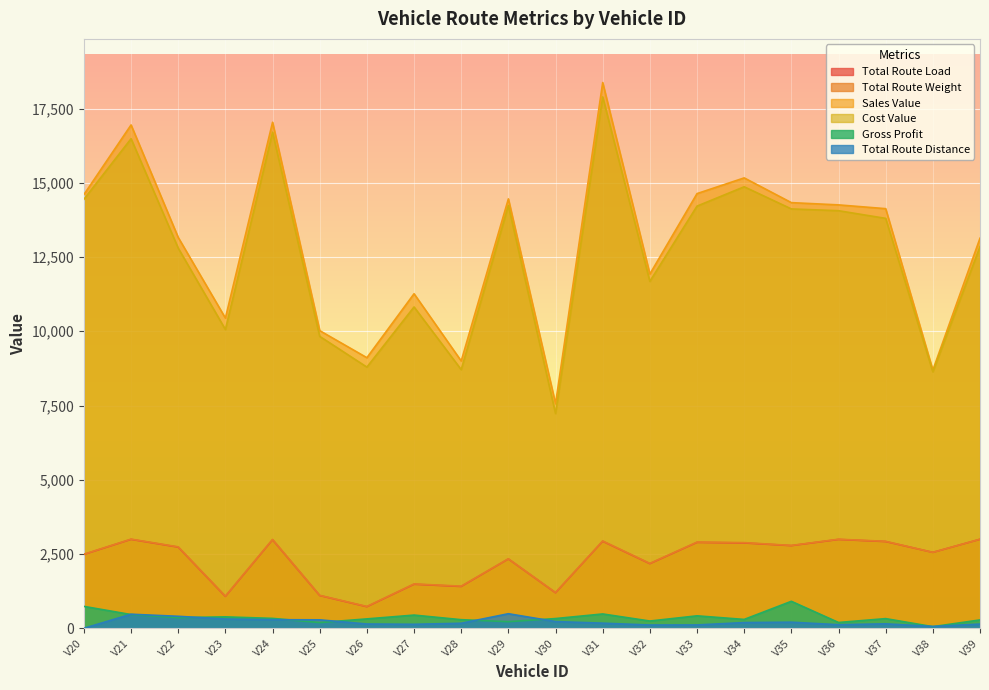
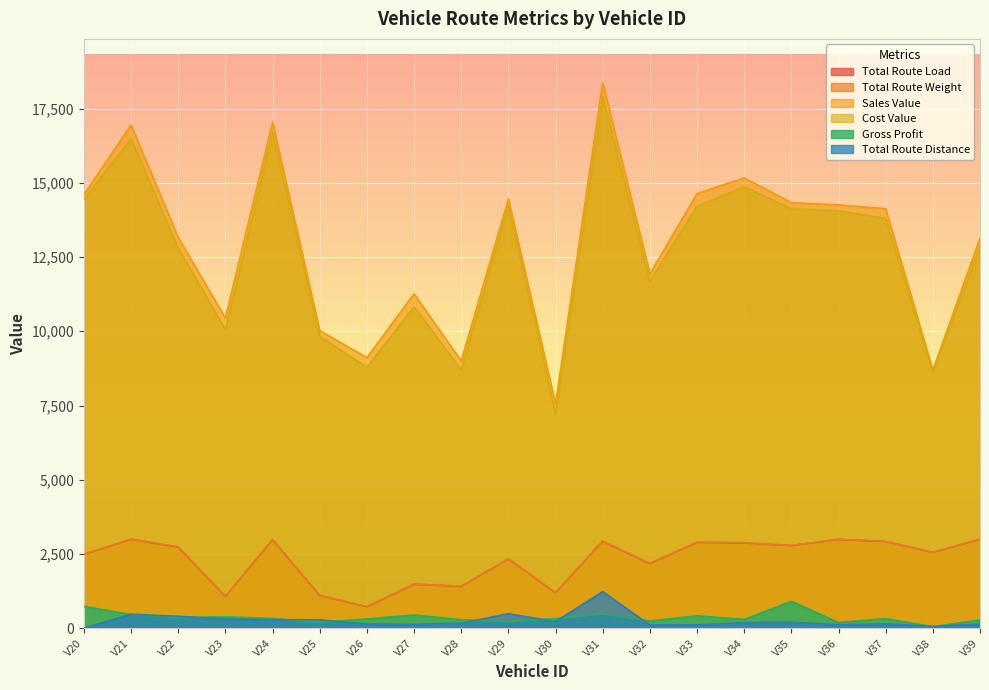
  {
    "Gross Profit": {
      "V20": "700",
      "V25": "200",
      "V26": "300",
      "V27": "400",
      "V28": "300",
      "V29": "200",
      "V30": "300",
      "V31": "500",
      "V32": "200",
      "V33": "400",
      "V34": "300",
      "V35": "900",
      "V37": "300",
      "V39": "300"
    },
    "Total Route Distance": {
      "V20": "0",
      "V25": "300",
      "V26": "100",
      "V27": "100",
      "V28": "200",
      "V29": "500",
      "V30": "200",
-     "V31": "200",
+     "V31": "1,200",
      "V32": "100",
      "V33": "100",
      "V34": "200",
      "V35": "200",
      "V37": "200",
      "V39": "100"
    }
  }
